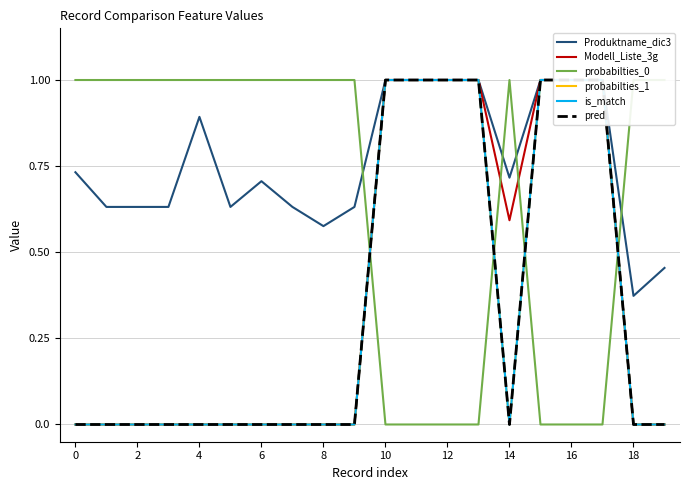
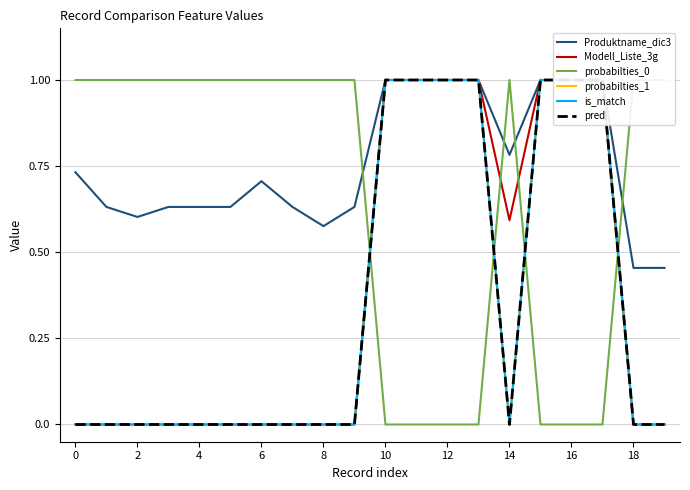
  {
    "Produktname_dic3": {
      "0": 0.73,
-     "2": 0.63,
-     "4": 0.89,
+     "2": 0.60,
+     "4": 0.63,
      "6": 0.71,
      "8": 0.58,
-     "14": 0.72,
-     "18": 0.37
+     "14": 0.78,
+     "18": 0.45
    },
    "Modell_Liste_3g": {
      "14": 0.59
    },
    "probabilties_0": {
      "0": 1.00,
      "2": 1.00,
      "4": 1.00,
      "6": 1.00,
      "8": 1.00,
      "10": 0.00,
      "12": 0.00,
      "14": 1.00,
      "16": 0.00
    },
    "pred": {
      "14": 0.00
    }
  }
